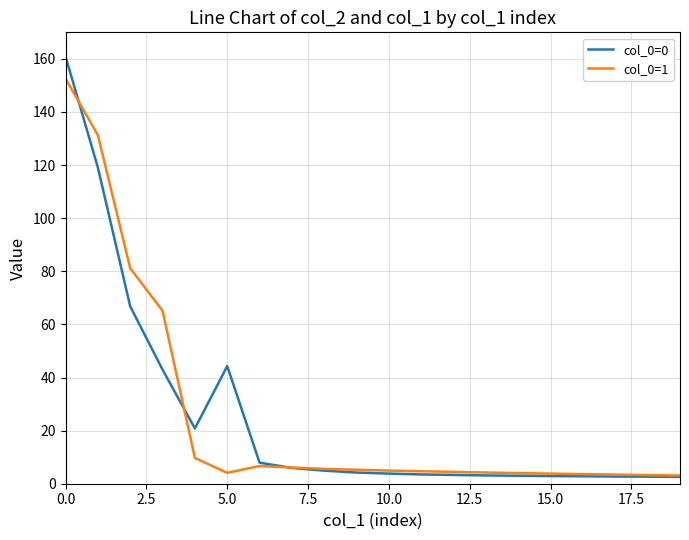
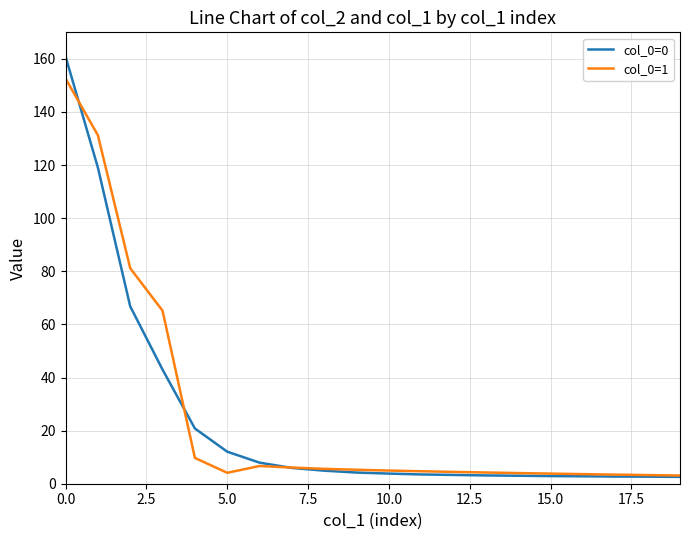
  {
    "col_0=0": {
      "0.0": 161,
-     "5.0": 44,
+     "5.0": 12,
      "10.0": 4
    },
    "col_0=1": {
      "0.0": 153,
      "5.0": 4,
      "10.0": 5
    }
  }
